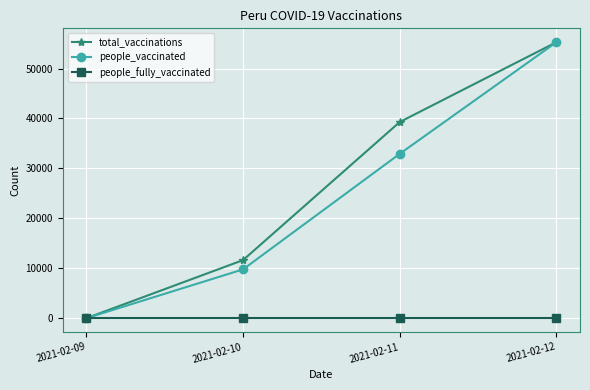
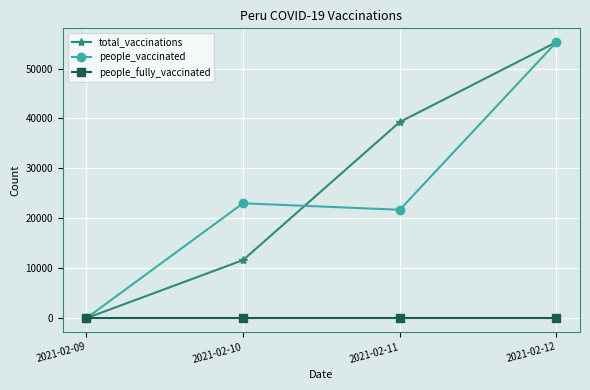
  {
    "total_vaccinations": {
      "2021-02-10": 12000,
      "2021-02-11": 39000
    },
    "people_vaccinated": {
-     "2021-02-10": 10000,
-     "2021-02-11": 33000
+     "2021-02-10": 23000,
+     "2021-02-11": 22000
    },
    "people_fully_vaccinated": {
      "2021-02-10": 0,
      "2021-02-11": 0,
      "2021-02-12": 0
    }
  }
